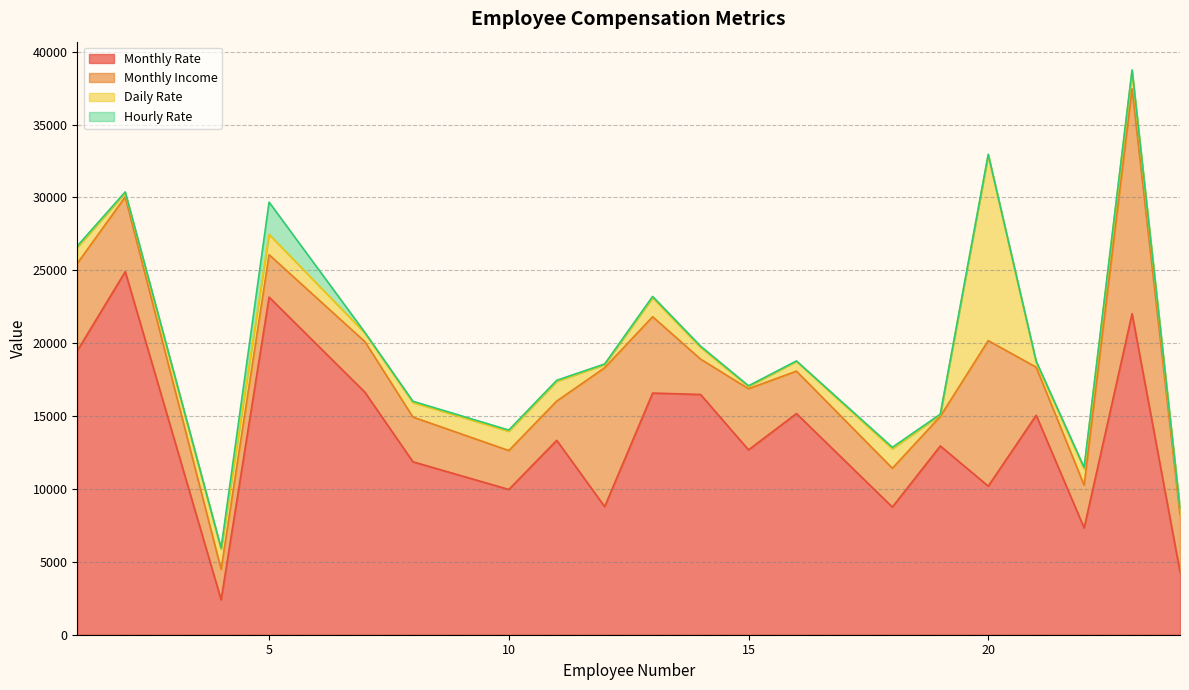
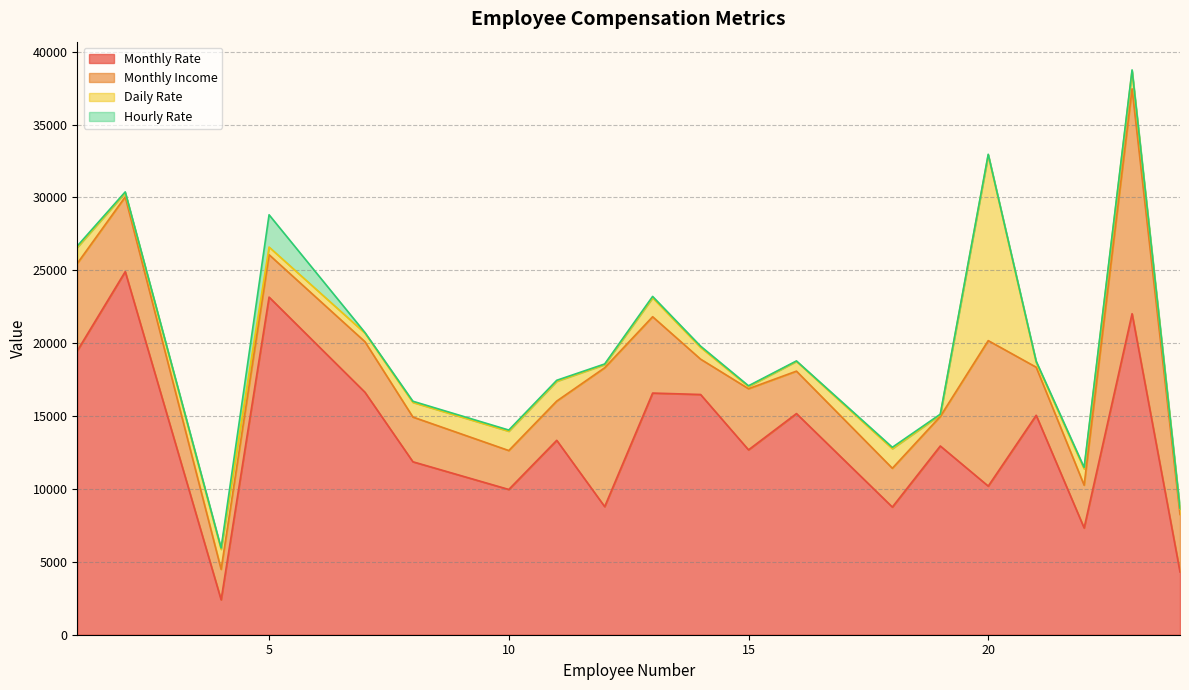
  {
    "Daily Rate": {
-     "5": 1400
+     "5": 500
    },
    "Hourly Rate": {
      "5": 2200
    }
  }
